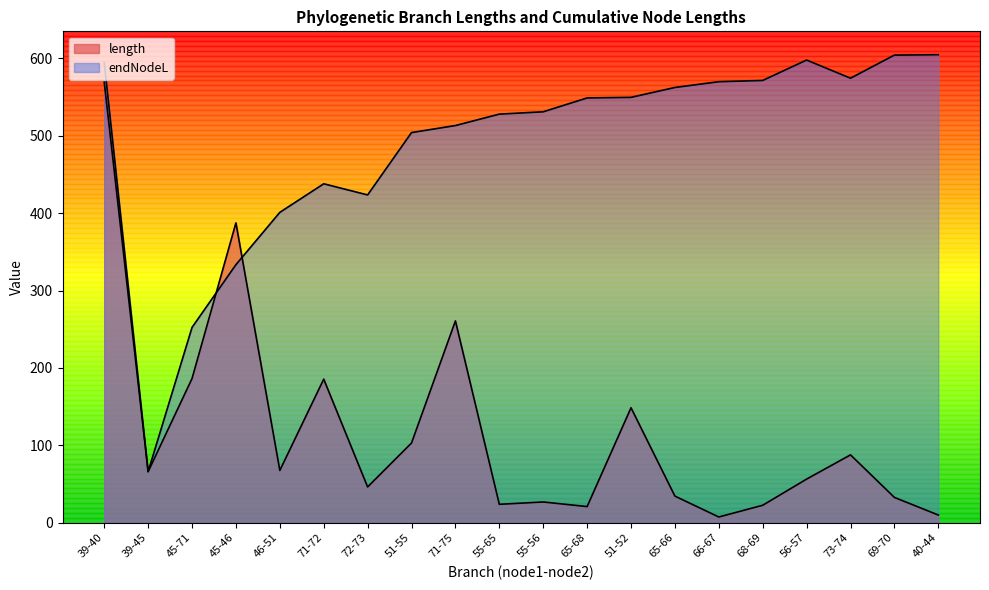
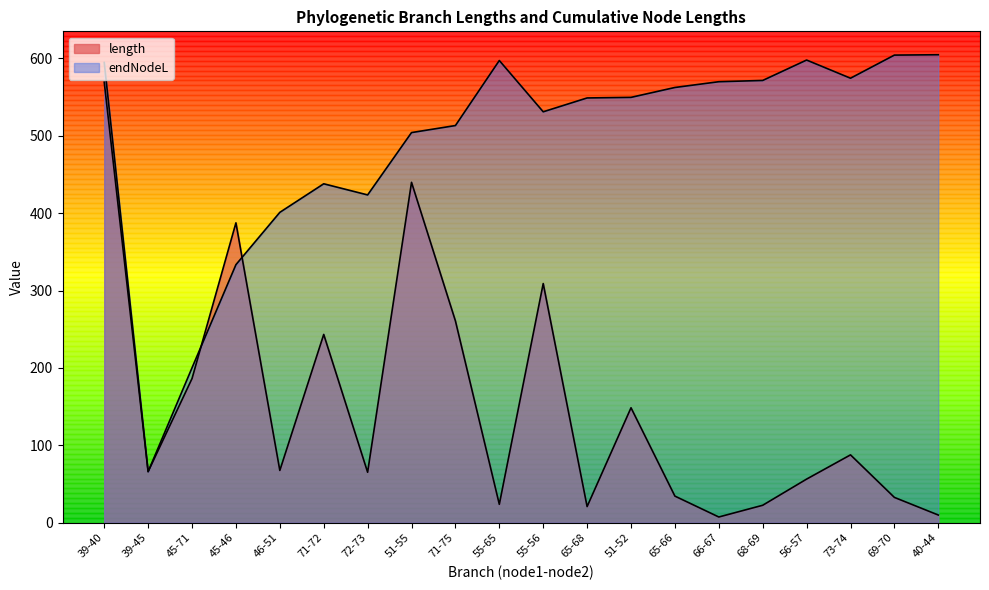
  {
    "length": {
      "39-40": 570,
      "45-71": 190,
      "45-46": 390,
      "46-51": 70,
-     "71-72": 190,
-     "72-73": 50,
-     "51-55": 100,
+     "71-72": 240,
+     "72-73": 70,
+     "51-55": 440,
      "71-75": 260,
      "55-65": 20,
-     "55-56": 30,
+     "55-56": 310,
      "65-68": 20,
      "51-52": 150,
      "65-66": 30,
      "66-67": 10,
      "68-69": 20,
      "56-57": 60,
      "73-74": 90,
      "69-70": 30,
      "40-44": 10
    },
    "endNodeL": {
-     "45-71": 250,
+     "45-71": 200,
      "45-46": 330,
      "46-51": 400,
      "71-72": 440,
      "72-73": 420,
      "51-55": 500,
      "71-75": 510,
-     "55-65": 530,
+     "55-65": 600,
      "55-56": 530,
      "65-68": 550,
      "51-52": 550,
      "65-66": 560,
      "66-67": 570,
      "68-69": 570,
      "56-57": 600,
      "73-74": 570,
      "69-70": 600,
      "40-44": 600
    }
  }
